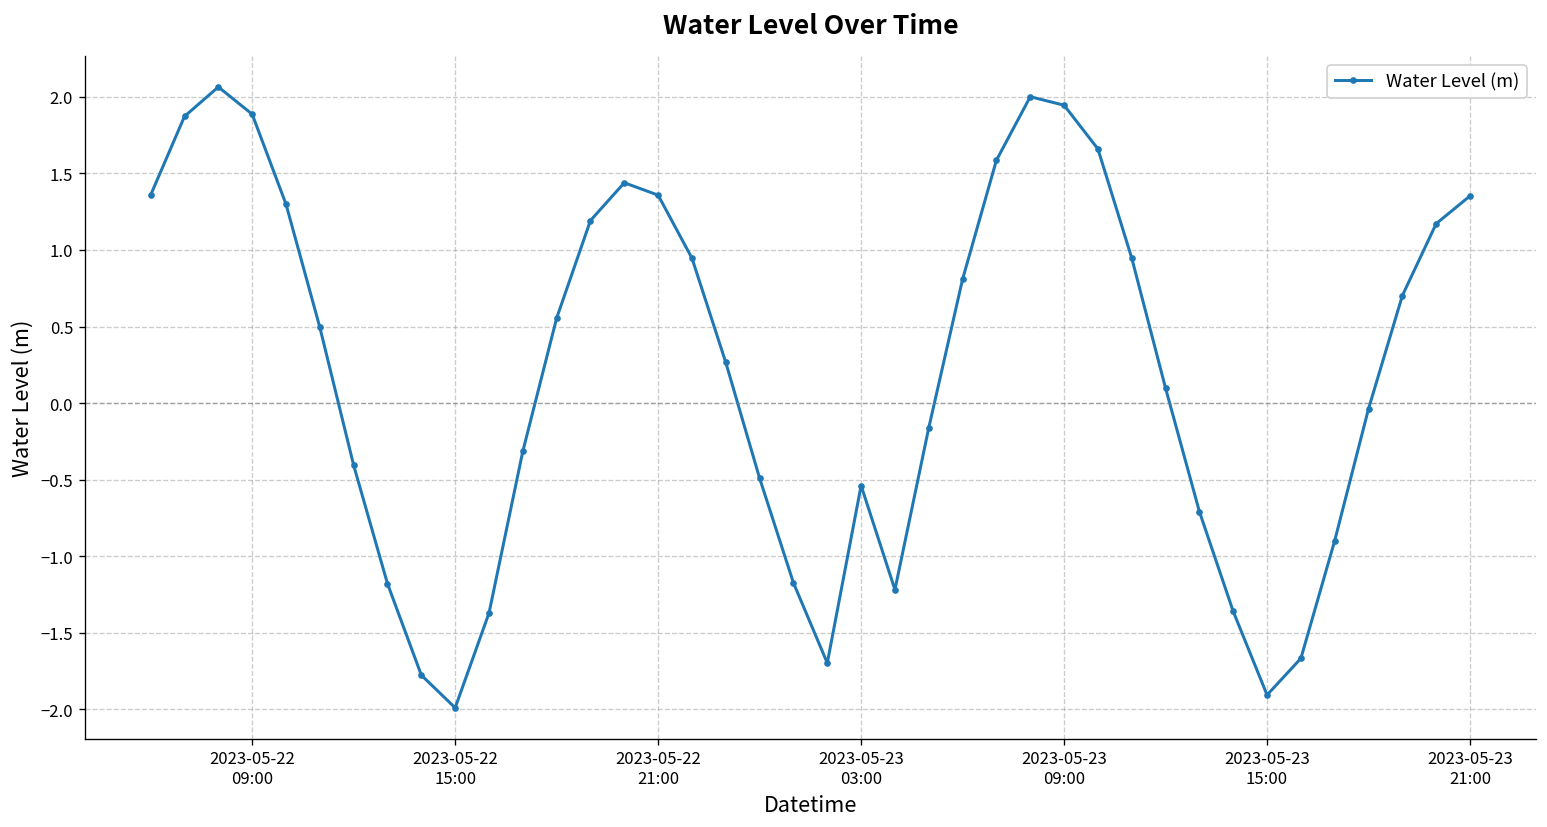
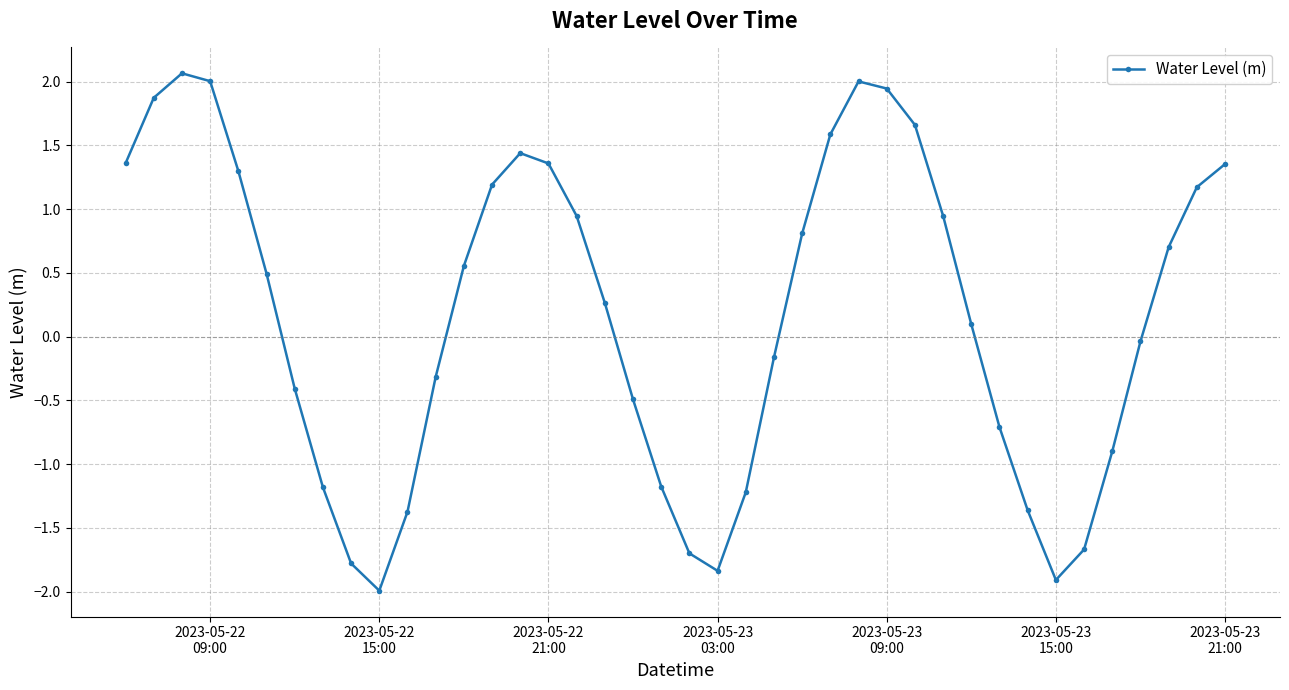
  {
-   "2023-05-22 09:00": 1.89,
+   "2023-05-22 09:00": 2.00,
    "2023-05-22 15:00": -1.99,
    "2023-05-22 21:00": 1.36,
-   "2023-05-23 03:00": -0.54,
+   "2023-05-23 03:00": -1.84,
    "2023-05-23 09:00": 1.95,
    "2023-05-23 15:00": -1.91,
    "2023-05-23 21:00": 1.35
  }
